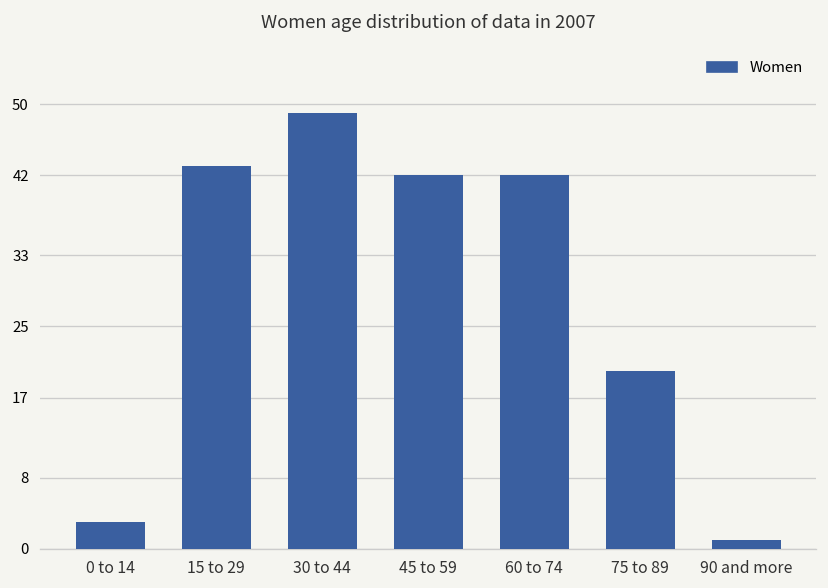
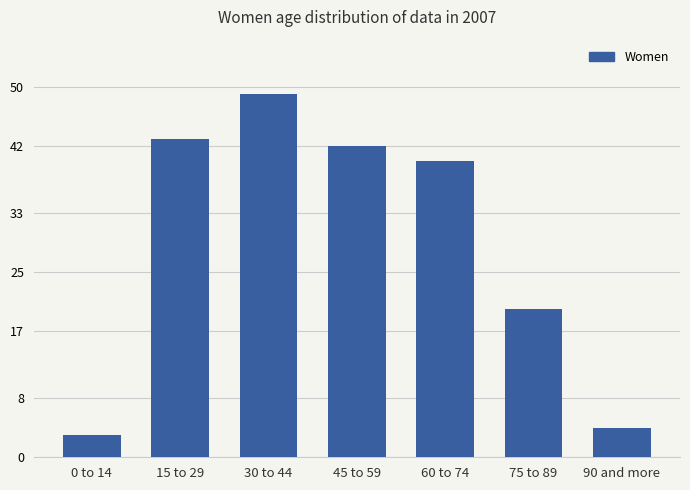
  {
    "0 to 14": 3,
    "15 to 29": 43,
    "30 to 44": 49,
    "45 to 59": 42,
-   "60 to 74": 42,
+   "60 to 74": 40,
    "75 to 89": 20,
-   "90 and more": 1
+   "90 and more": 4
  }
